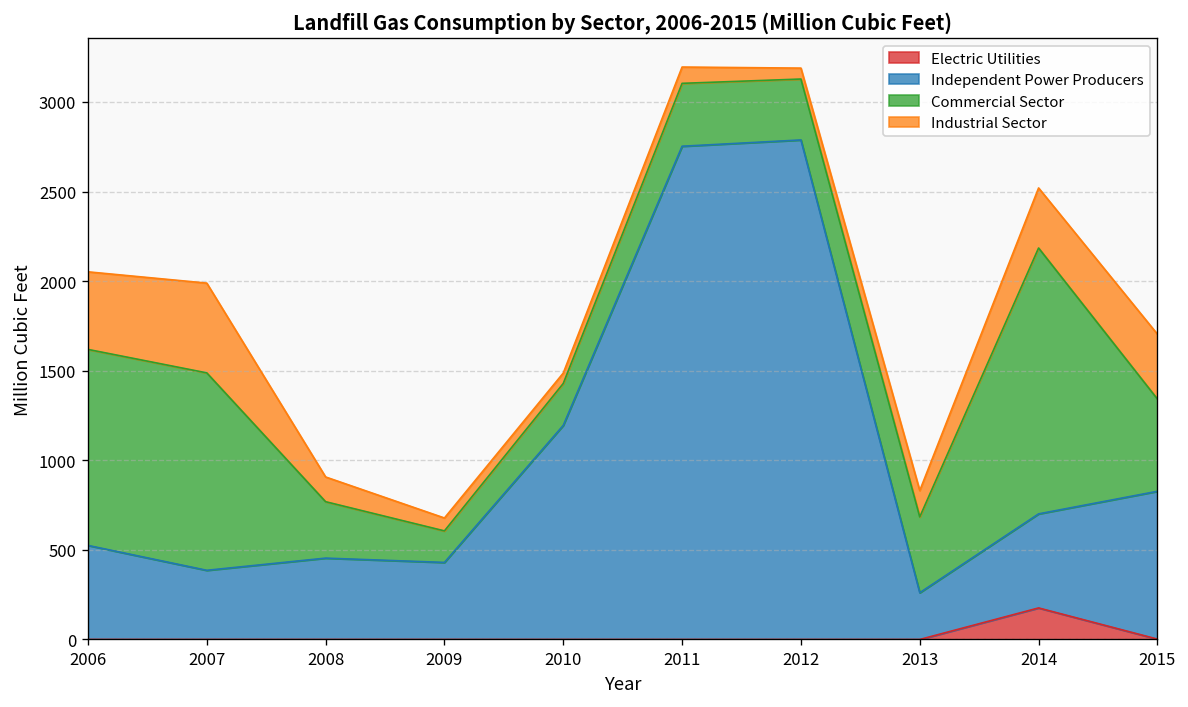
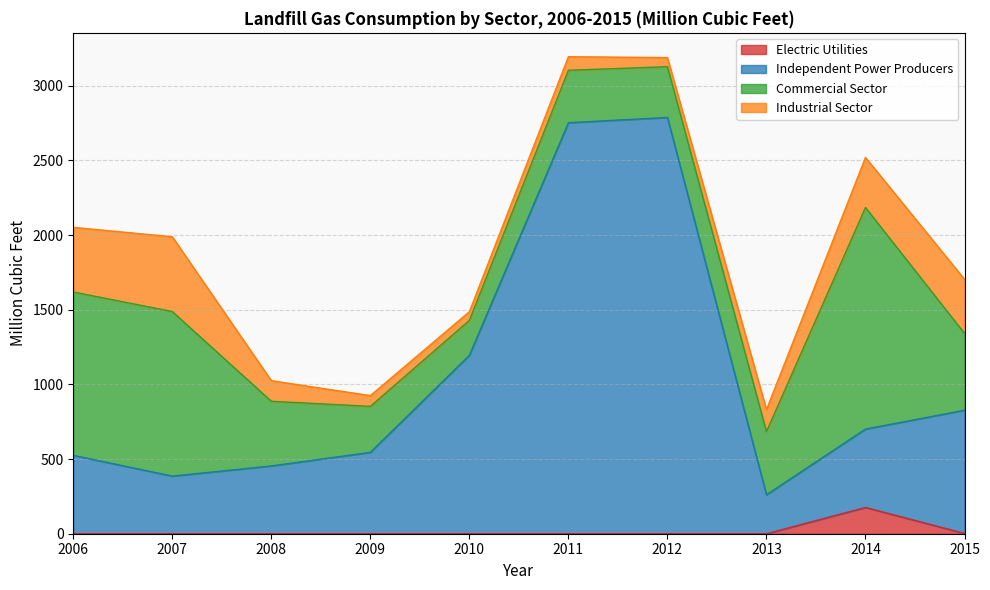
  {
    "Electric Utilities": {
      "2006": 0,
      "2007": 0,
      "2008": 0,
      "2009": 0,
      "2010": 0,
      "2011": 0,
      "2012": 0,
      "2013": 0,
      "2014": 180,
      "2015": 0
    },
    "Independent Power Producers": {
      "2006": 530,
      "2007": 390,
      "2008": 450,
-     "2009": 430,
+     "2009": 550,
      "2010": 1200,
      "2011": 2750,
      "2012": 2790,
      "2013": 260,
      "2014": 530,
      "2015": 830
    },
    "Commercial Sector": {
      "2006": 1090,
      "2007": 1100,
-     "2008": 320,
-     "2009": 180,
+     "2008": 430,
+     "2009": 310,
      "2010": 230,
      "2011": 350,
      "2012": 340,
      "2013": 420,
      "2014": 1480,
      "2015": 520
    },
    "Industrial Sector": {
      "2006": 430,
      "2007": 500,
      "2008": 140,
      "2009": 70,
      "2010": 60,
      "2011": 90,
      "2012": 60,
      "2013": 150,
      "2014": 340,
      "2015": 360
    }
  }
